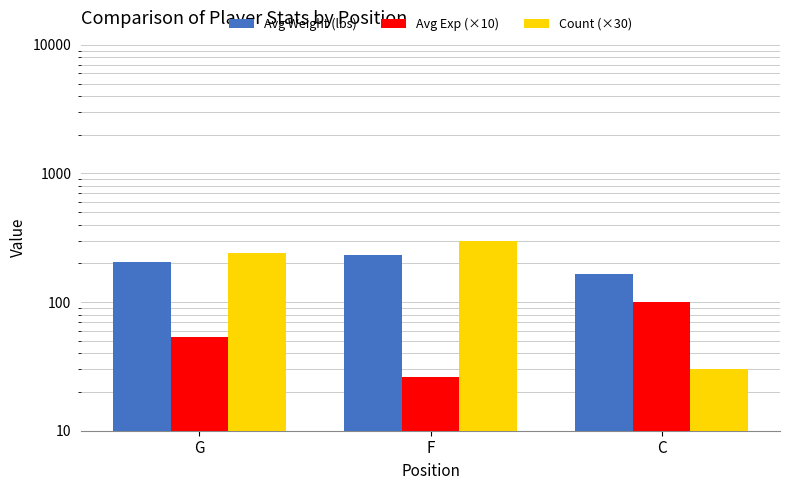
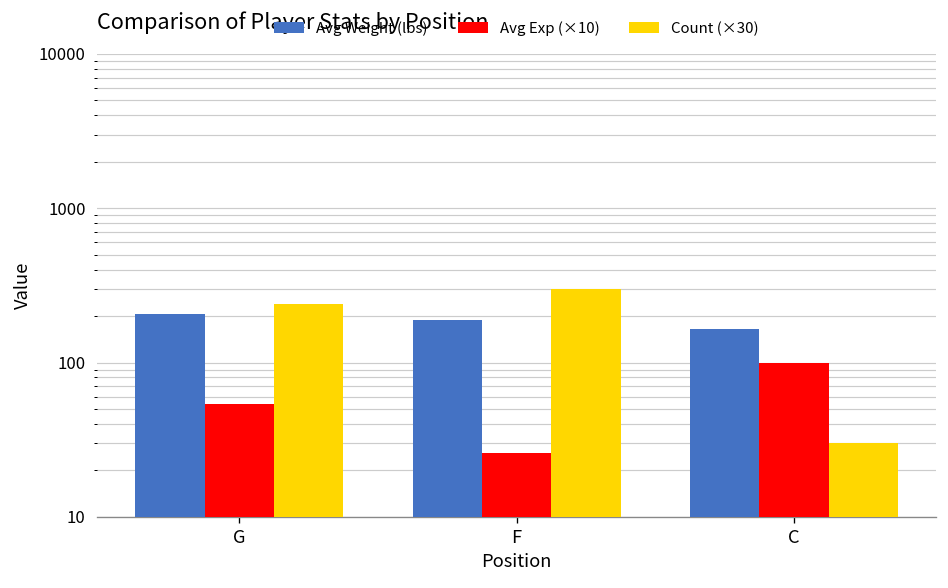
  {
    "Avg Weight (lbs)": {
      "G": 210,
-     "F": 230,
+     "F": 190,
      "C": 160
    },
    "Avg Exp (×10)": {
      "G": 54,
      "F": 26,
      "C": 100
    },
    "Count (×30)": {
      "G": 240,
      "F": 300,
      "C": 30
    }
  }
